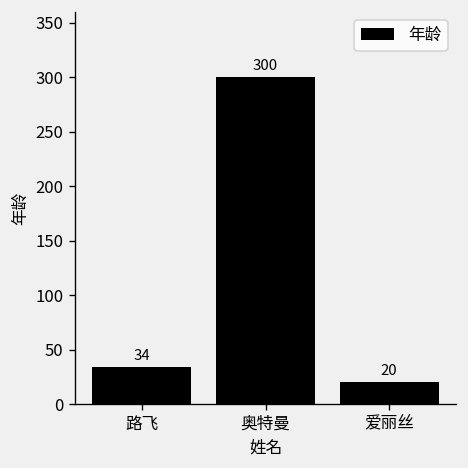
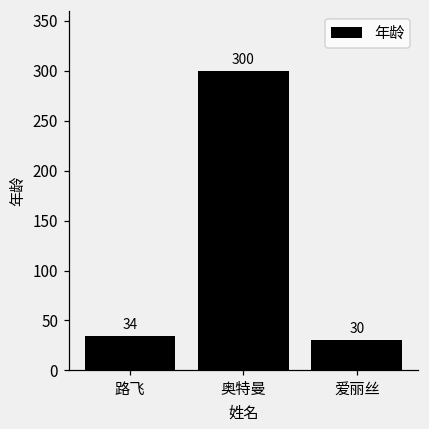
  {
    "路飞": 34,
    "奥特曼": 300,
-   "爱丽丝": 20
+   "爱丽丝": 30
  }
